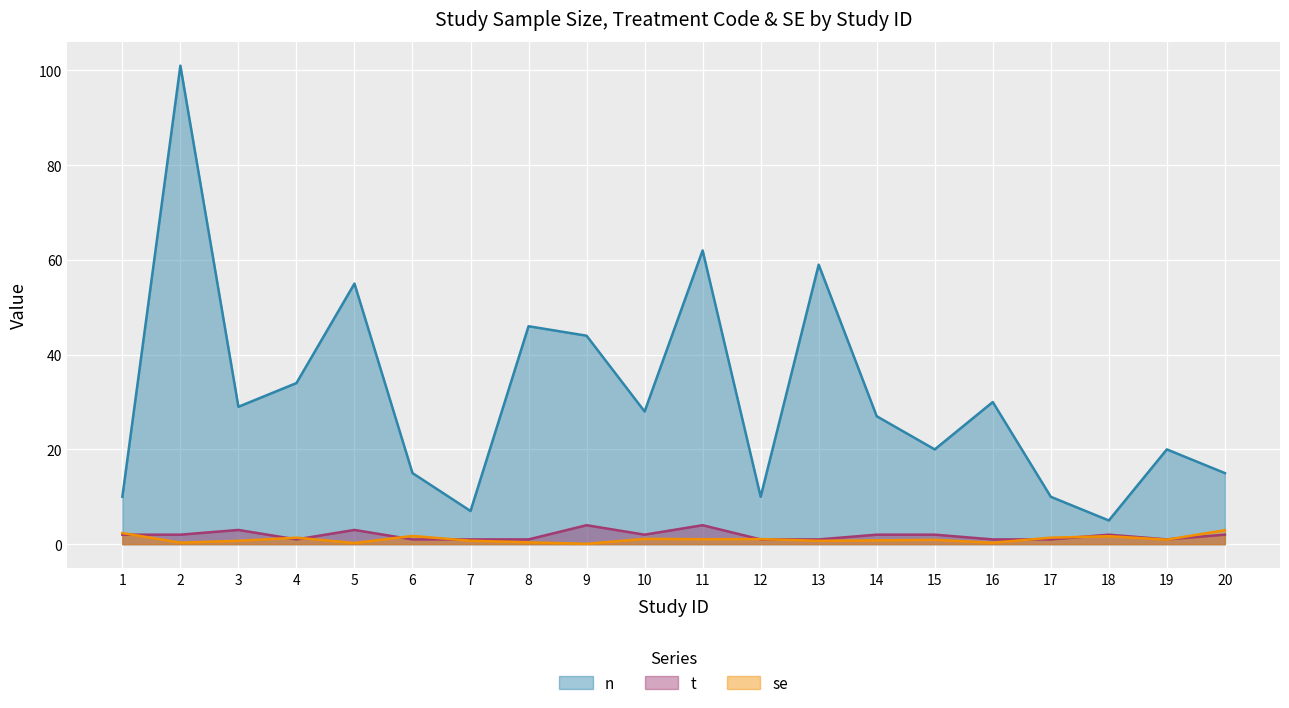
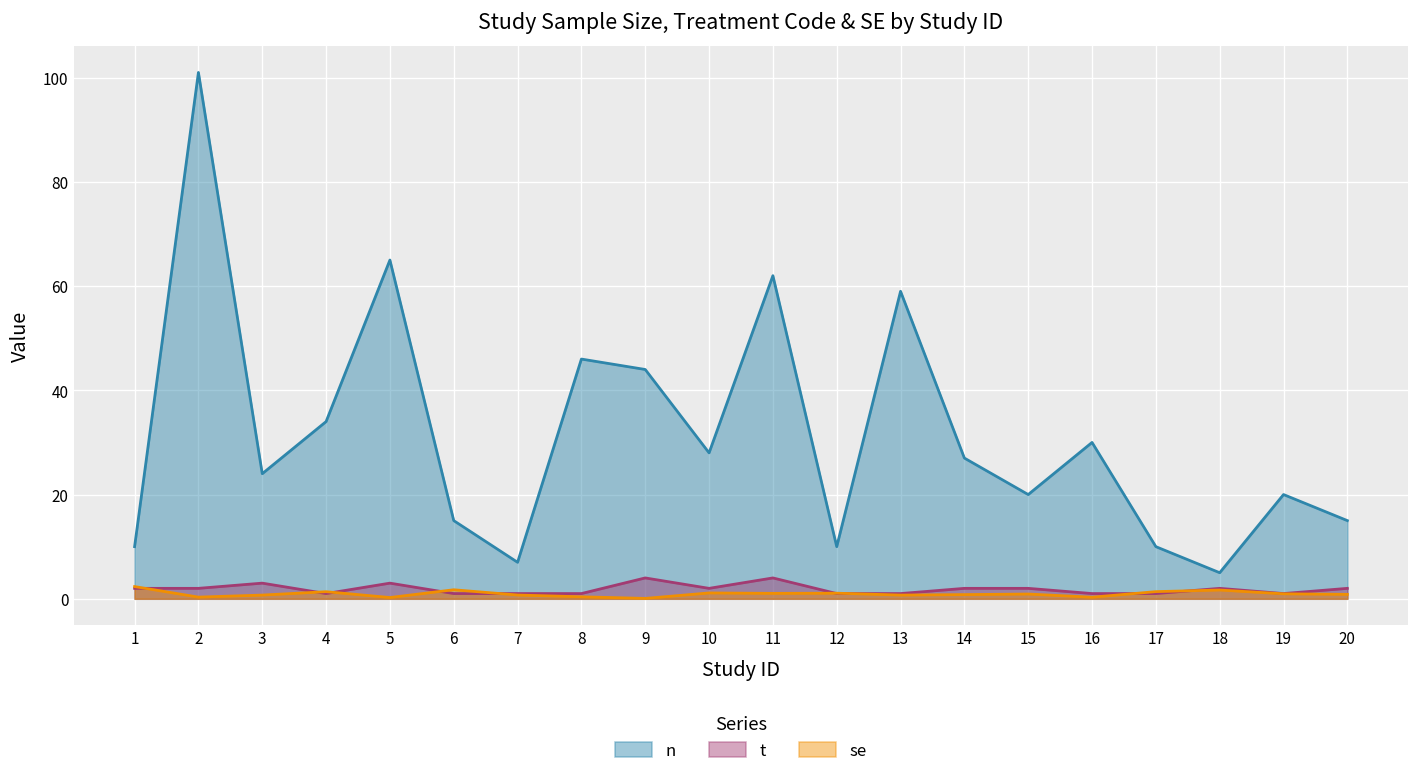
  {
    "n": {
      "1": 10,
      "2": 101,
-     "3": 29,
+     "3": 24,
      "4": 34,
-     "5": 55,
+     "5": 65,
      "6": 15,
      "7": 7,
      "8": 46,
      "9": 44,
      "10": 28,
      "11": 62,
      "12": 10,
      "13": 59,
      "14": 27,
      "15": 20,
      "16": 30,
      "17": 10,
      "18": 5,
      "19": 20,
      "20": 15
    },
    "t": {
      "2": 2,
      "3": 3,
      "5": 3,
      "6": 1,
      "8": 1,
      "9": 4,
      "10": 2,
      "11": 4,
      "14": 2,
      "15": 2,
      "16": 1,
      "20": 2
    },
    "se": {
      "2": 0,
      "3": 1,
      "5": 0,
      "6": 2,
      "8": 0,
      "9": 0,
      "10": 1,
      "11": 1,
      "14": 1,
      "15": 1,
      "16": 0,
-     "20": 3
+     "20": 1
    }
  }
